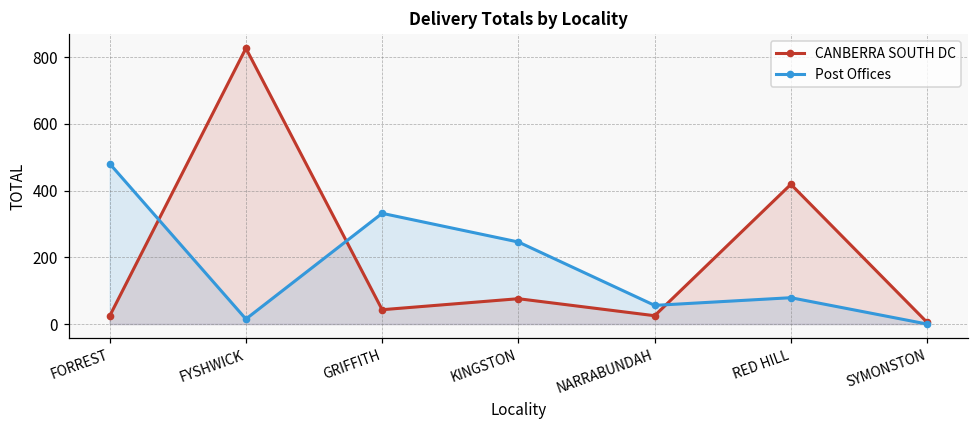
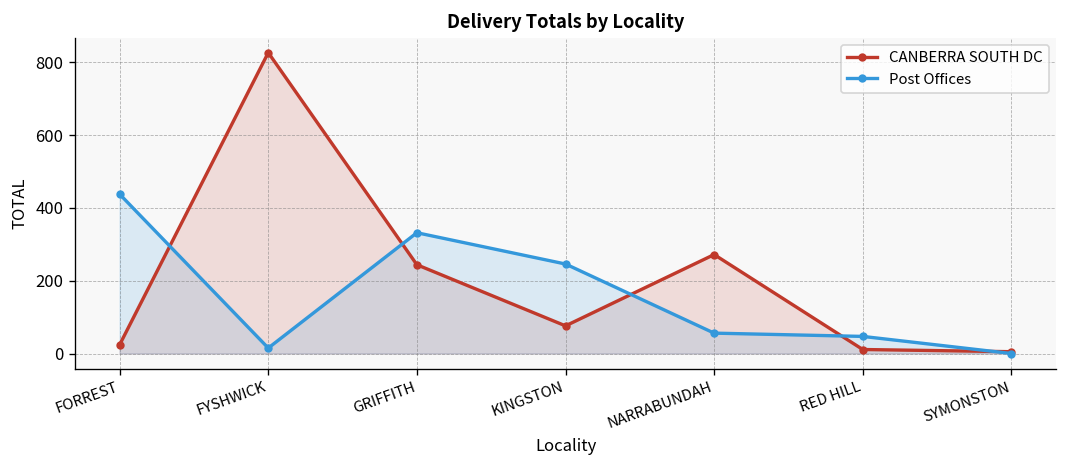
  {
    "CANBERRA SOUTH DC": {
      "FORREST": 20,
      "FYSHWICK": 830,
-     "GRIFFITH": 40,
+     "GRIFFITH": 240,
      "KINGSTON": 80,
-     "NARRABUNDAH": 30,
-     "RED HILL": 420
+     "NARRABUNDAH": 270,
+     "RED HILL": 10
    },
    "Post Offices": {
-     "FORREST": 480,
+     "FORREST": 440,
      "FYSHWICK": 20,
      "GRIFFITH": 330,
      "KINGSTON": 250,
      "NARRABUNDAH": 60,
-     "RED HILL": 80
+     "RED HILL": 50
    }
  }
